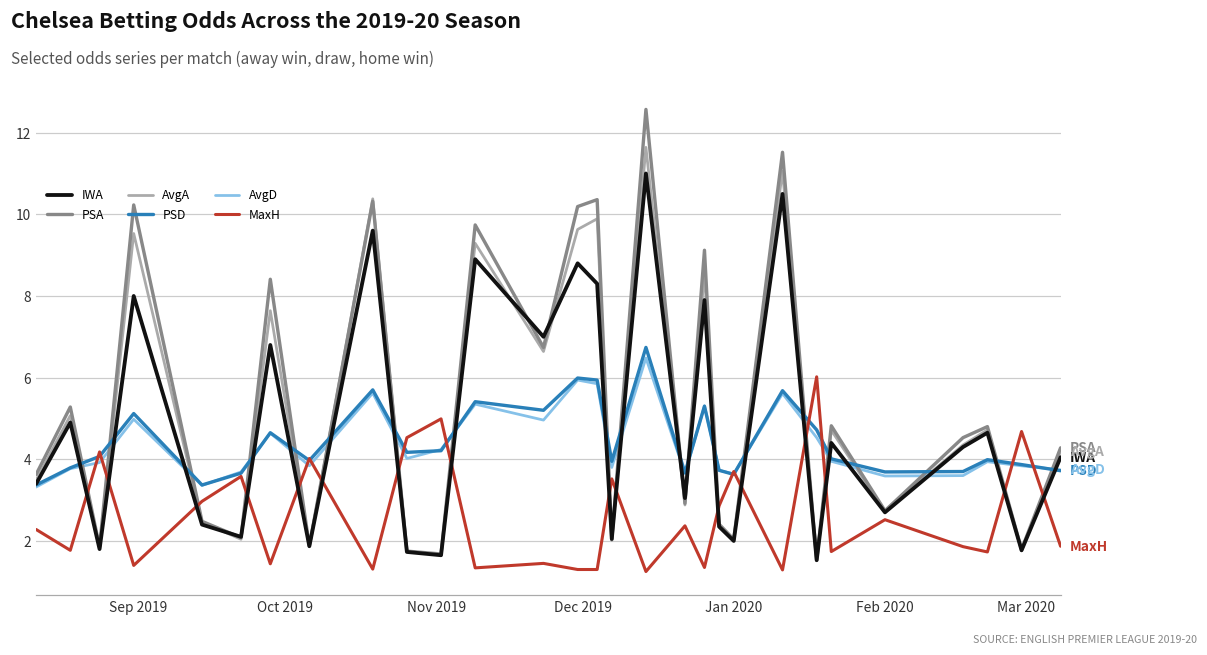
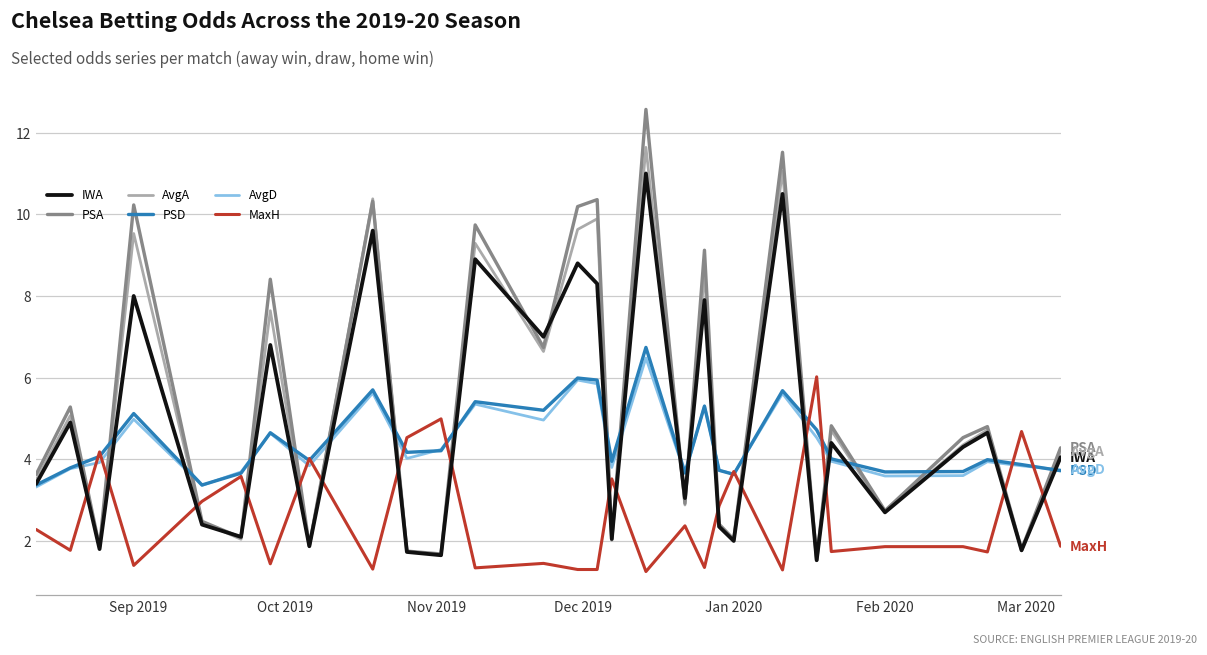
  {
    "PSD": {
      "Feb 2020": 3.7
    },
    "AvgD": {
      "Feb 2020": 3.6
    },
    "MaxH": {
-     "Feb 2020": 2.5
+     "Feb 2020": 1.9
    }
  }
